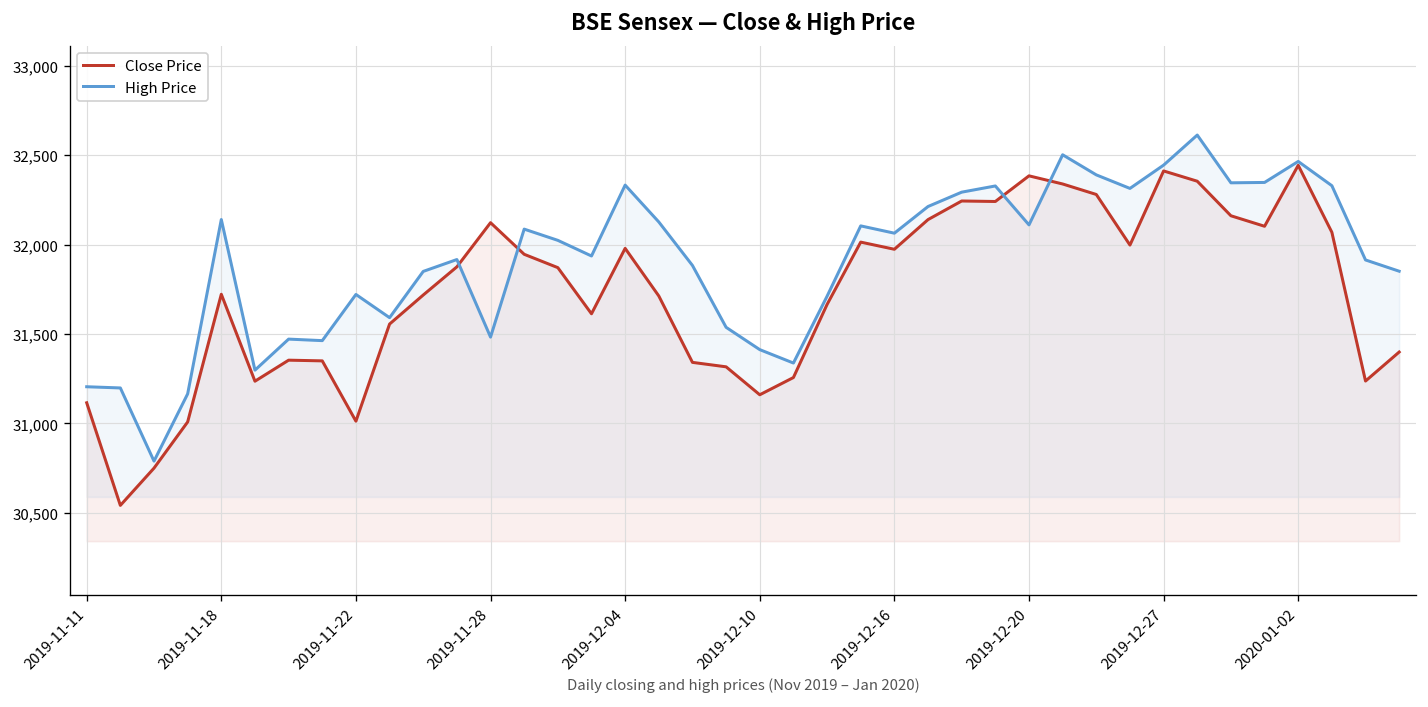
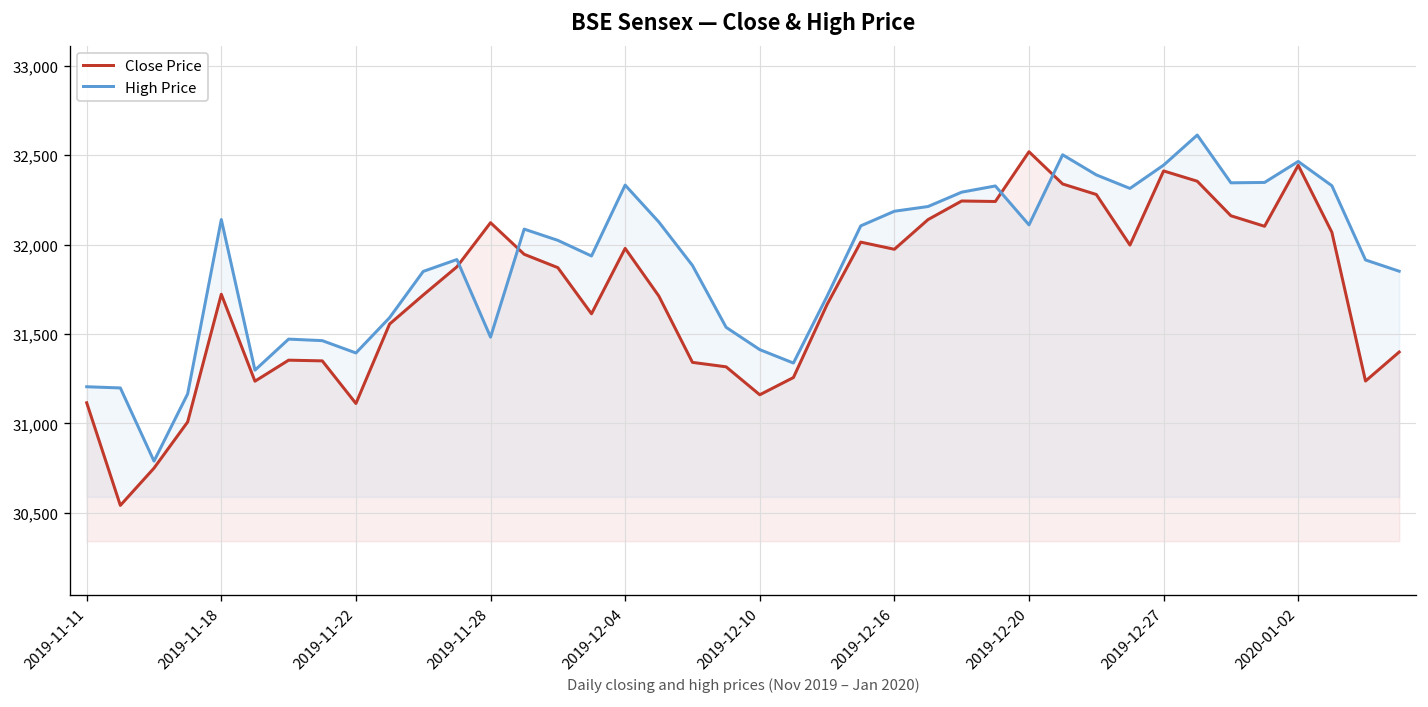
  {
    "Close Price": {
      "2019-11-11": "31,120",
      "2019-11-18": "31,720",
-     "2019-11-22": "31,010",
+     "2019-11-22": "31,110",
      "2019-11-28": "32,120",
      "2019-12-04": "31,980",
      "2019-12-10": "31,160",
      "2019-12-16": "31,970",
-     "2019-12-20": "32,380",
+     "2019-12-20": "32,520",
      "2019-12-27": "32,410",
      "2020-01-02": "32,440"
    },
    "High Price": {
      "2019-11-11": "31,210",
      "2019-11-18": "32,140",
-     "2019-11-22": "31,720",
+     "2019-11-22": "31,390",
      "2019-11-28": "31,480",
      "2019-12-04": "32,330",
      "2019-12-10": "31,410",
-     "2019-12-16": "32,060",
+     "2019-12-16": "32,190",
      "2019-12-20": "32,110",
      "2019-12-27": "32,440",
      "2020-01-02": "32,470"
    }
  }
